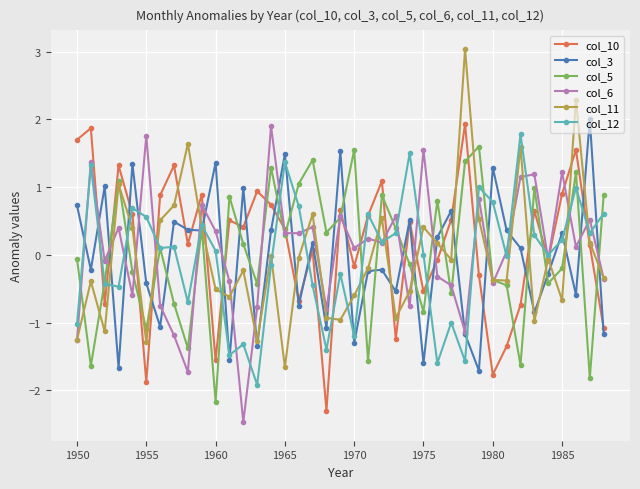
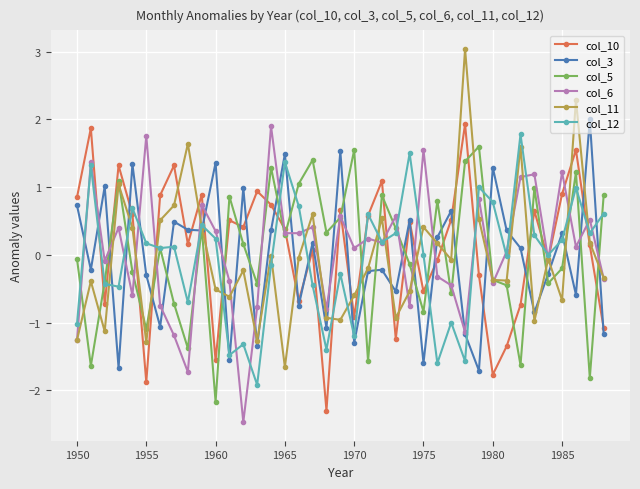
  {
    "col_10": {
-     "1950": 1.7,
+     "1950": 0.9,
      "1955": -1.9,
      "1960": -1.6,
      "1965": 0.4,
-     "1970": -0.2,
+     "1970": -0.9,
      "1975": -0.5,
      "1980": -1.8,
      "1985": 0.9
    },
    "col_3": {
      "1950": 0.7,
-     "1955": -0.4,
+     "1955": -0.3,
      "1960": 1.4,
      "1965": 1.5,
      "1970": -1.3,
      "1975": -1.6,
      "1980": 1.3,
      "1985": 0.3
    },
    "col_5": {
      "1950": -0.1,
      "1955": -1.1,
      "1960": -2.2,
      "1970": 1.6,
      "1975": -0.8,
      "1985": -0.2
    },
    "col_6": {
      "1955": 1.8,
      "1960": 0.4,
      "1970": 0.1,
      "1975": 1.6,
      "1980": -0.4,
      "1985": 1.2
    },
    "col_11": {
      "1955": -1.3,
      "1960": -0.5,
      "1965": -1.7,
      "1970": -0.6,
      "1975": 0.4,
      "1985": -0.7
    },
    "col_12": {
      "1950": -1.0,
-     "1955": 0.6,
-     "1960": 0.1,
+     "1955": 0.2,
+     "1960": 0.2,
      "1965": 1.4,
      "1970": -1.2,
      "1975": 0.0,
      "1980": 0.8,
      "1985": 0.2
    }
  }
